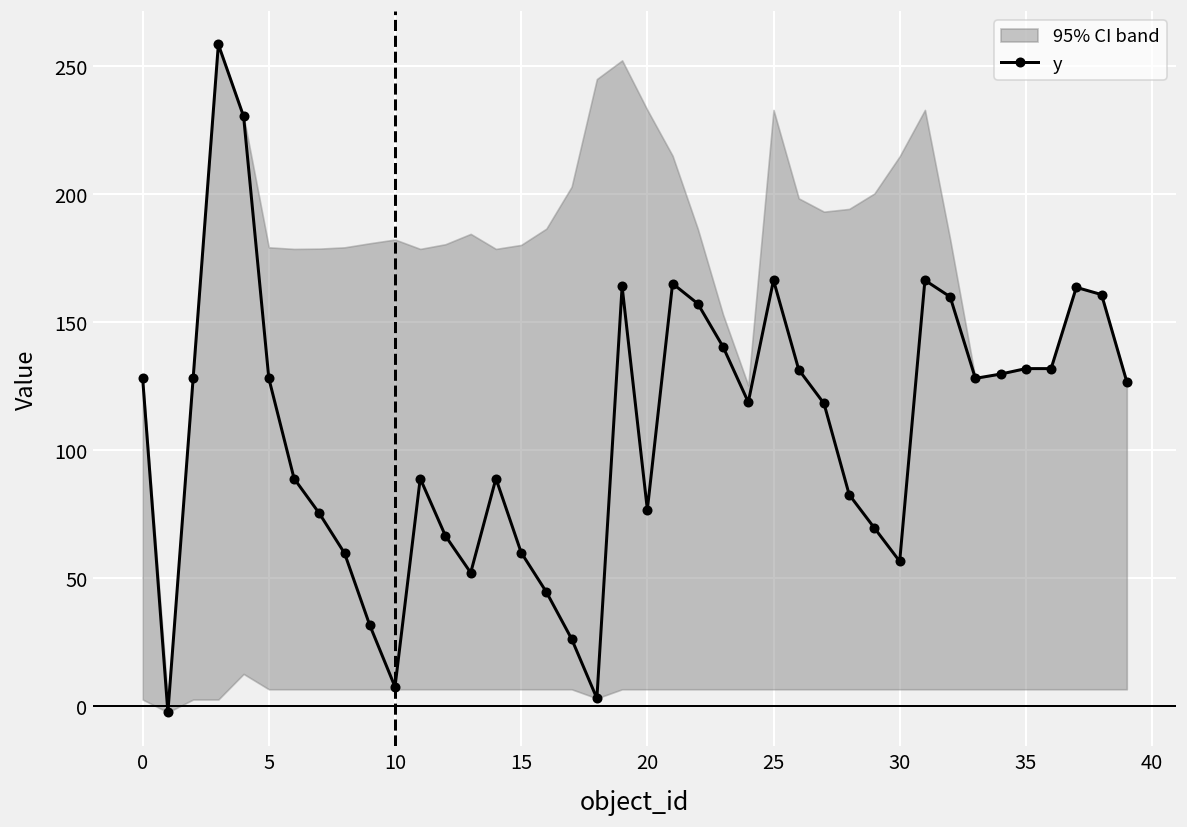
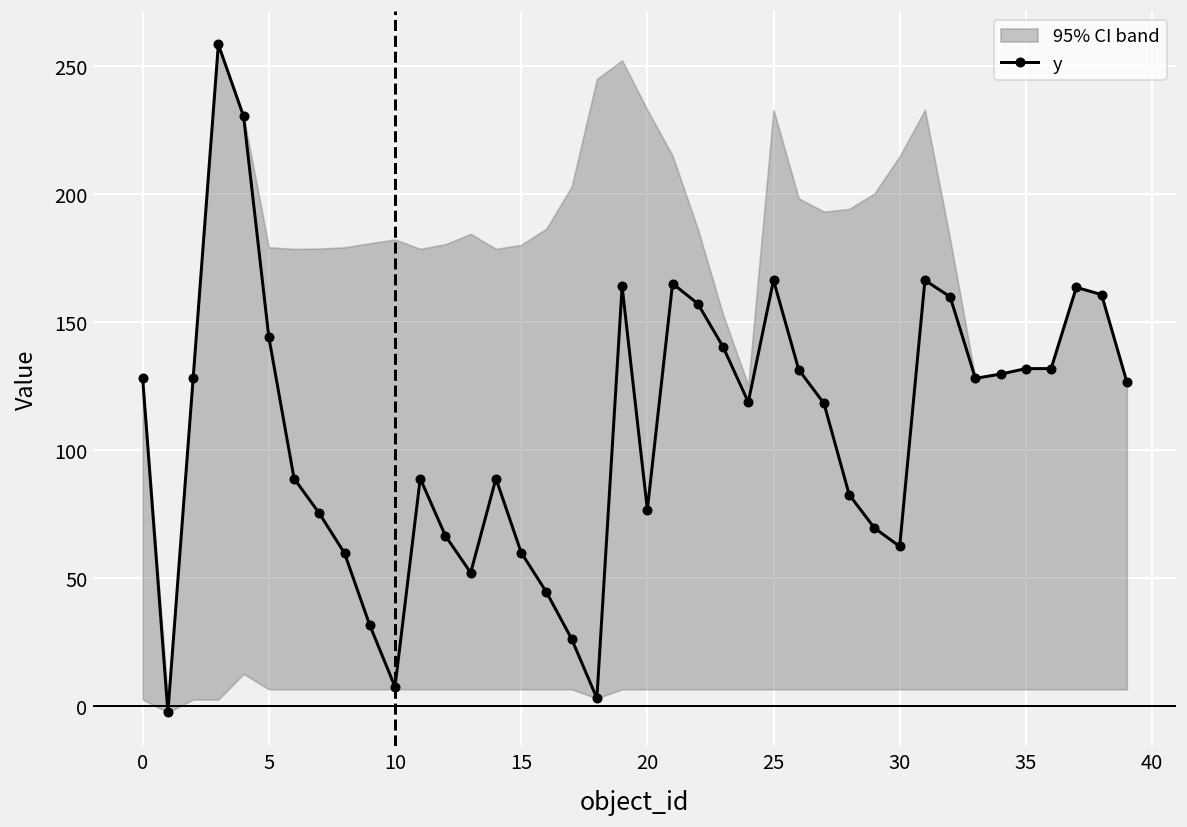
  {
    "y": {
-     "5": 128,
+     "5": 144,
      "10": 7,
      "15": 60,
      "20": 77,
      "25": 166,
-     "30": 56
+     "30": 62
    }
  }
